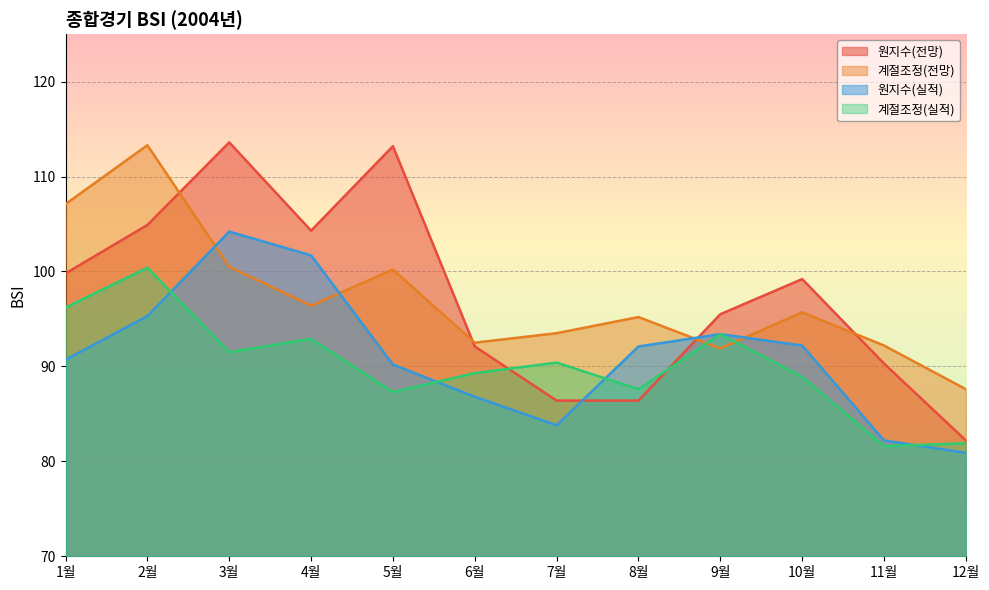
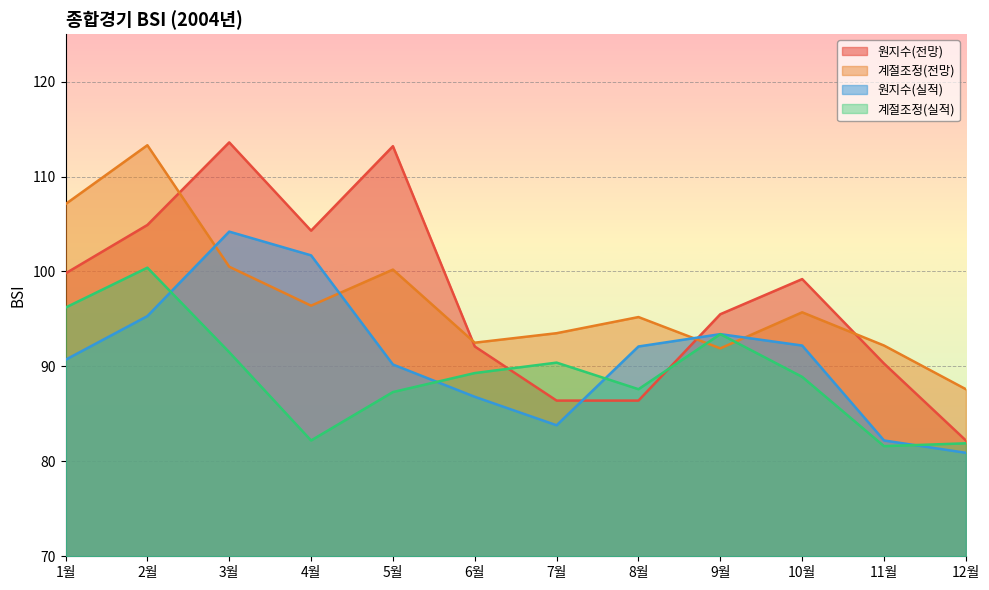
  {
    "원지수(실적)": {
      "1월": 91,
      "2월": 95,
      "3월": 104,
      "4월": 102,
      "5월": 90,
      "6월": 87,
      "7월": 84,
      "8월": 92,
      "10월": 92,
      "11월": 82,
      "12월": 81
    },
    "계절조정(실적)": {
      "1월": 96,
      "2월": 100,
      "3월": 92,
-     "4월": 93,
+     "4월": 82,
      "5월": 87,
      "6월": 89,
      "7월": 90,
      "8월": 88,
      "10월": 89,
      "11월": 82,
      "12월": 82
    }
  }
